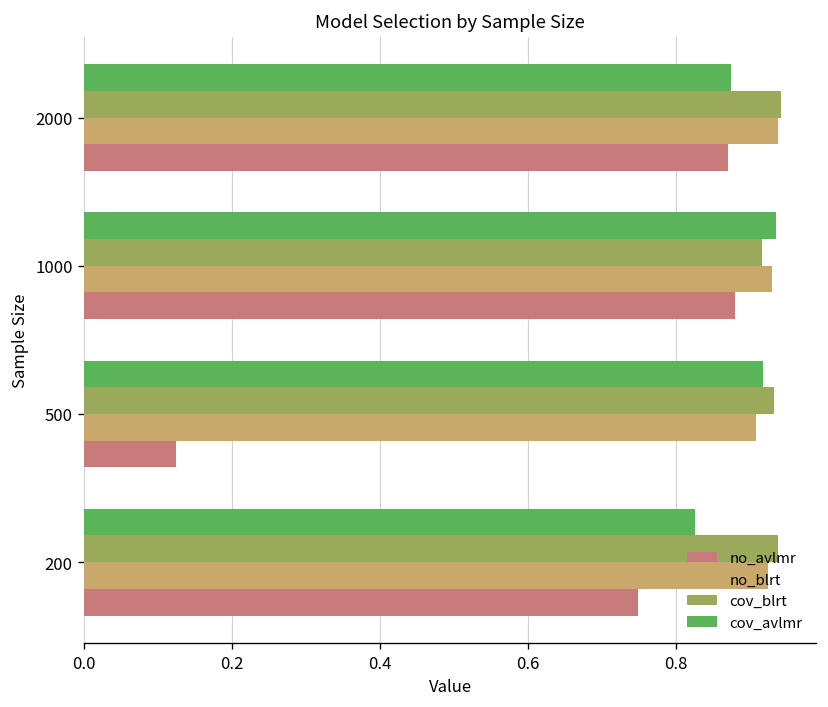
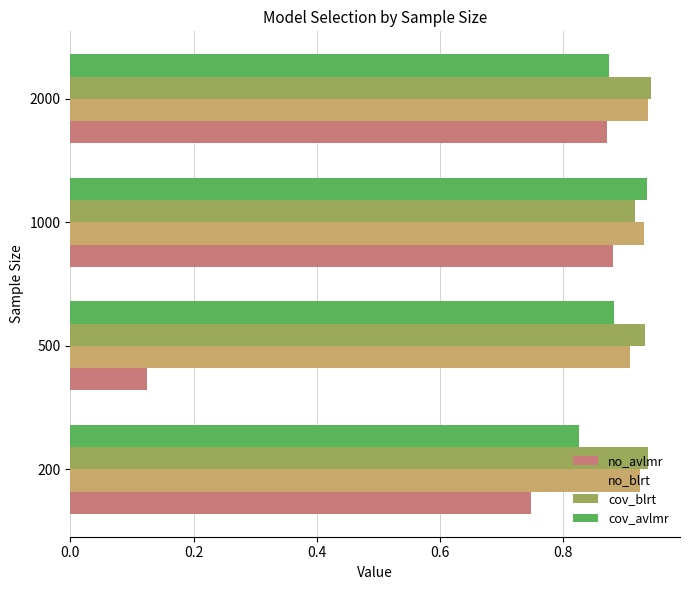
  {
    "cov_avlmr": {
      "2000": 0.87,
      "1000": 0.94,
-     "500": 0.92,
+     "500": 0.88,
      "200": 0.83
    }
  }
